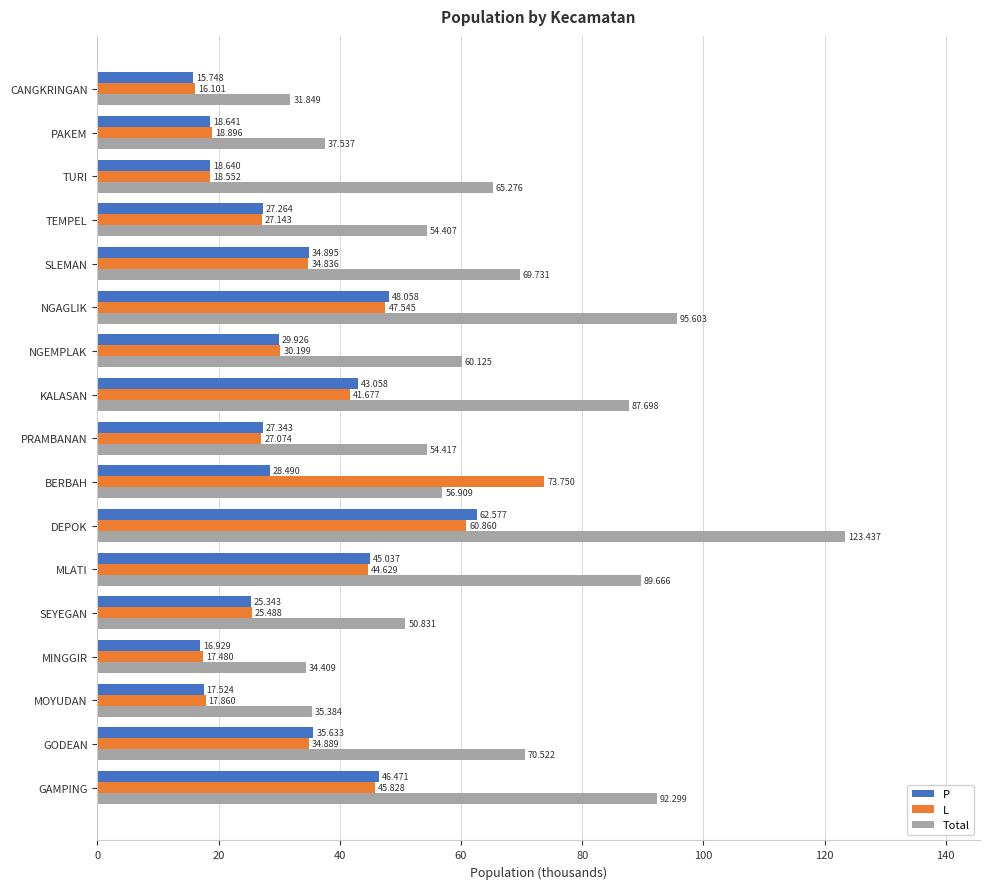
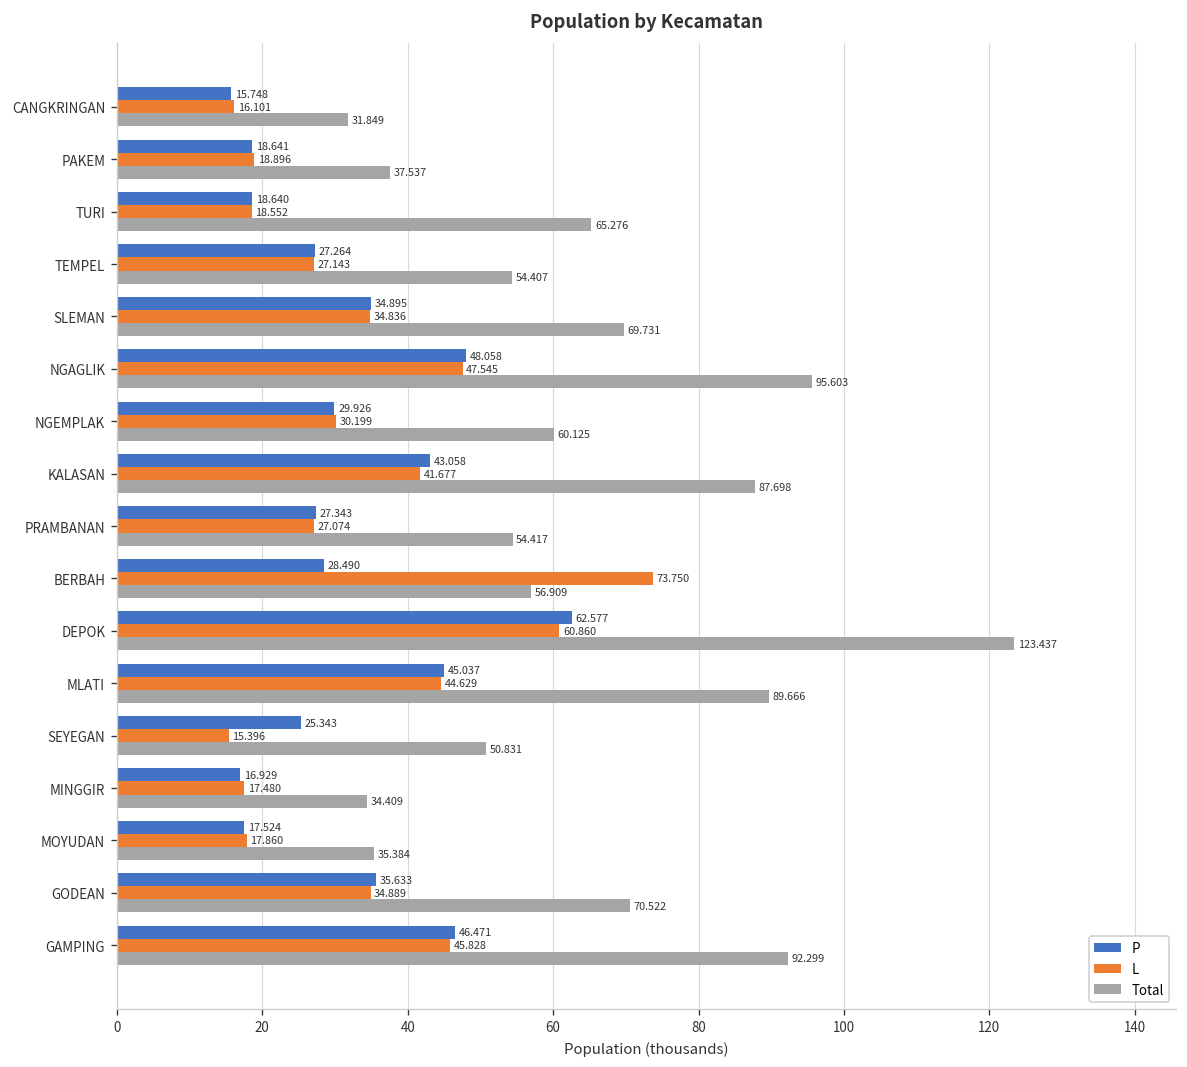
  {
    "P": {
      "CANGKRINGAN": 15.748,
      "PAKEM": 18.641,
      "TURI": 18.640,
      "TEMPEL": 27.264,
      "SLEMAN": 34.895,
      "NGAGLIK": 48.058,
      "NGEMPLAK": 29.926,
      "KALASAN": 43.058,
      "PRAMBANAN": 27.343,
      "BERBAH": 28.490,
      "DEPOK": 62.577,
      "MLATI": 45.037,
      "SEYEGAN": 25.343,
      "MINGGIR": 16.929,
      "MOYUDAN": 17.524,
      "GODEAN": 35.633,
      "GAMPING": 46.471
    },
    "L": {
      "CANGKRINGAN": 16.101,
      "PAKEM": 18.896,
      "TURI": 18.552,
      "TEMPEL": 27.143,
      "SLEMAN": 34.836,
      "NGAGLIK": 47.545,
      "NGEMPLAK": 30.199,
      "KALASAN": 41.677,
      "PRAMBANAN": 27.074,
      "BERBAH": 73.750,
      "DEPOK": 60.860,
      "MLATI": 44.629,
-     "SEYEGAN": 25.488,
+     "SEYEGAN": 15.396,
      "MINGGIR": 17.480,
      "MOYUDAN": 17.860,
      "GODEAN": 34.889,
      "GAMPING": 45.828
    },
    "Total": {
      "CANGKRINGAN": 31.849,
      "PAKEM": 37.537,
      "TURI": 65.276,
      "TEMPEL": 54.407,
      "SLEMAN": 69.731,
      "NGAGLIK": 95.603,
      "NGEMPLAK": 60.125,
      "KALASAN": 87.698,
      "PRAMBANAN": 54.417,
      "BERBAH": 56.909,
      "DEPOK": 123.437,
      "MLATI": 89.666,
      "SEYEGAN": 50.831,
      "MINGGIR": 34.409,
      "MOYUDAN": 35.384,
      "GODEAN": 70.522,
      "GAMPING": 92.299
    }
  }
